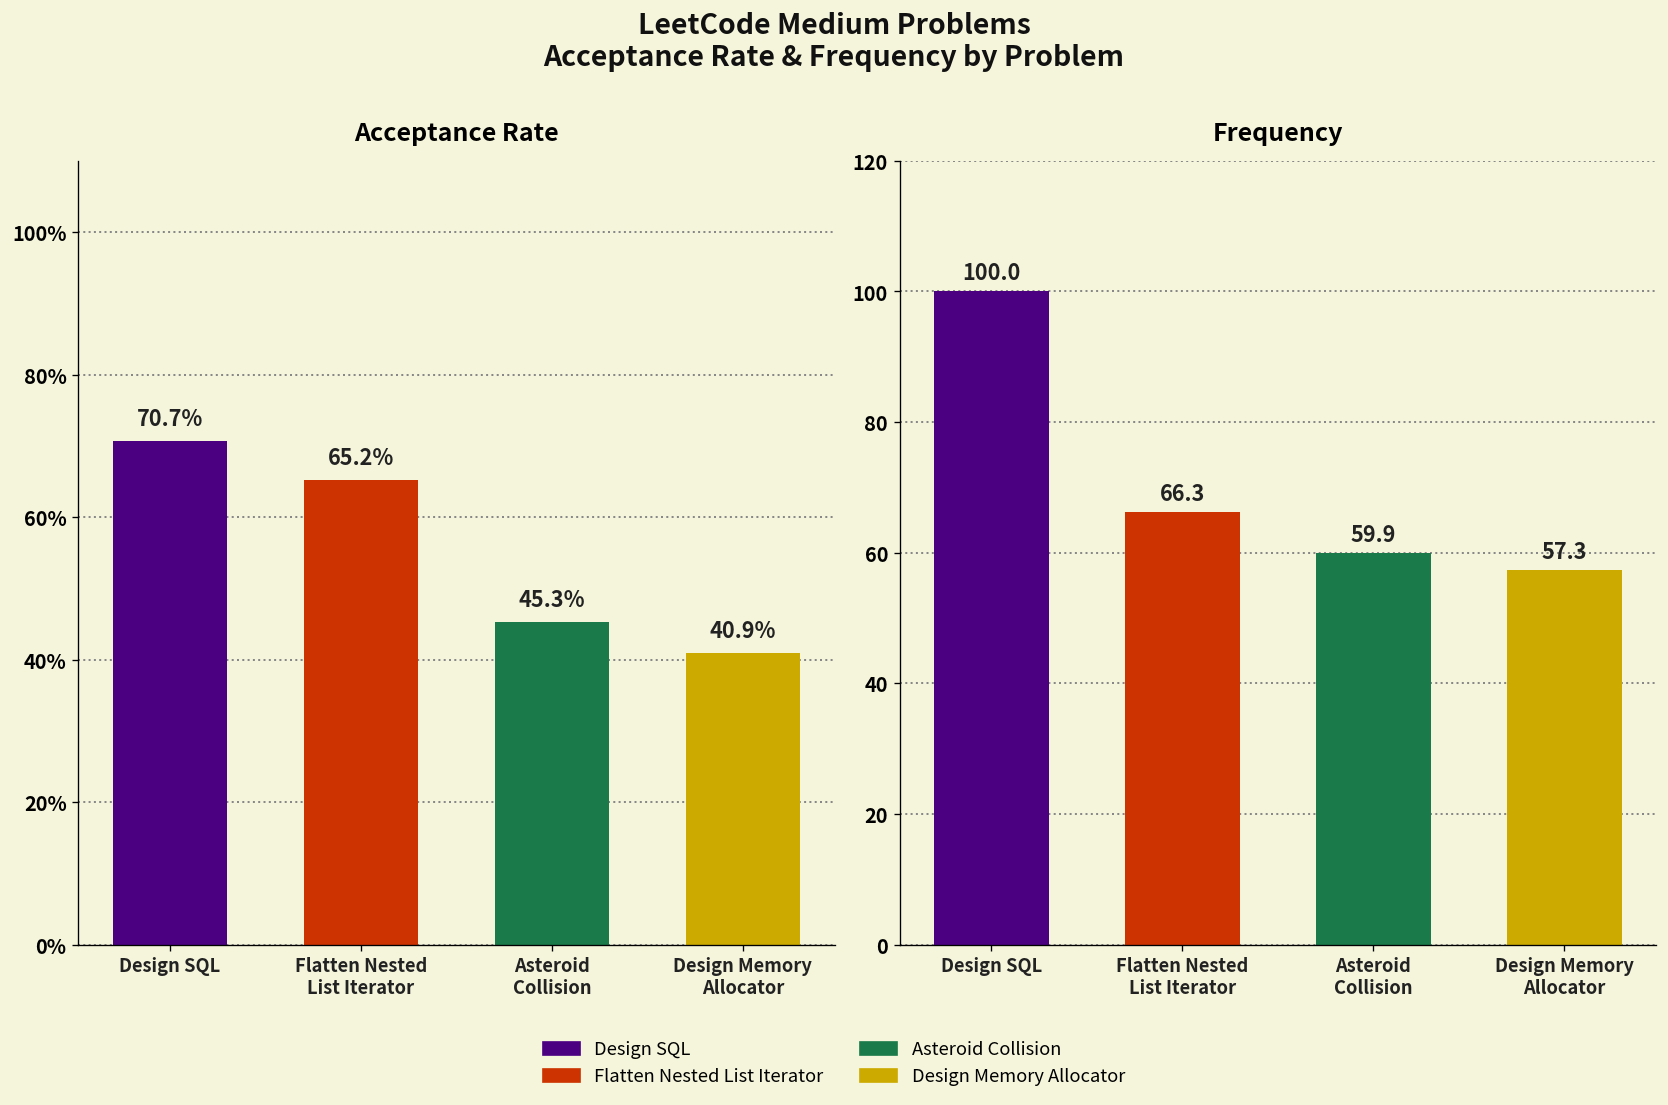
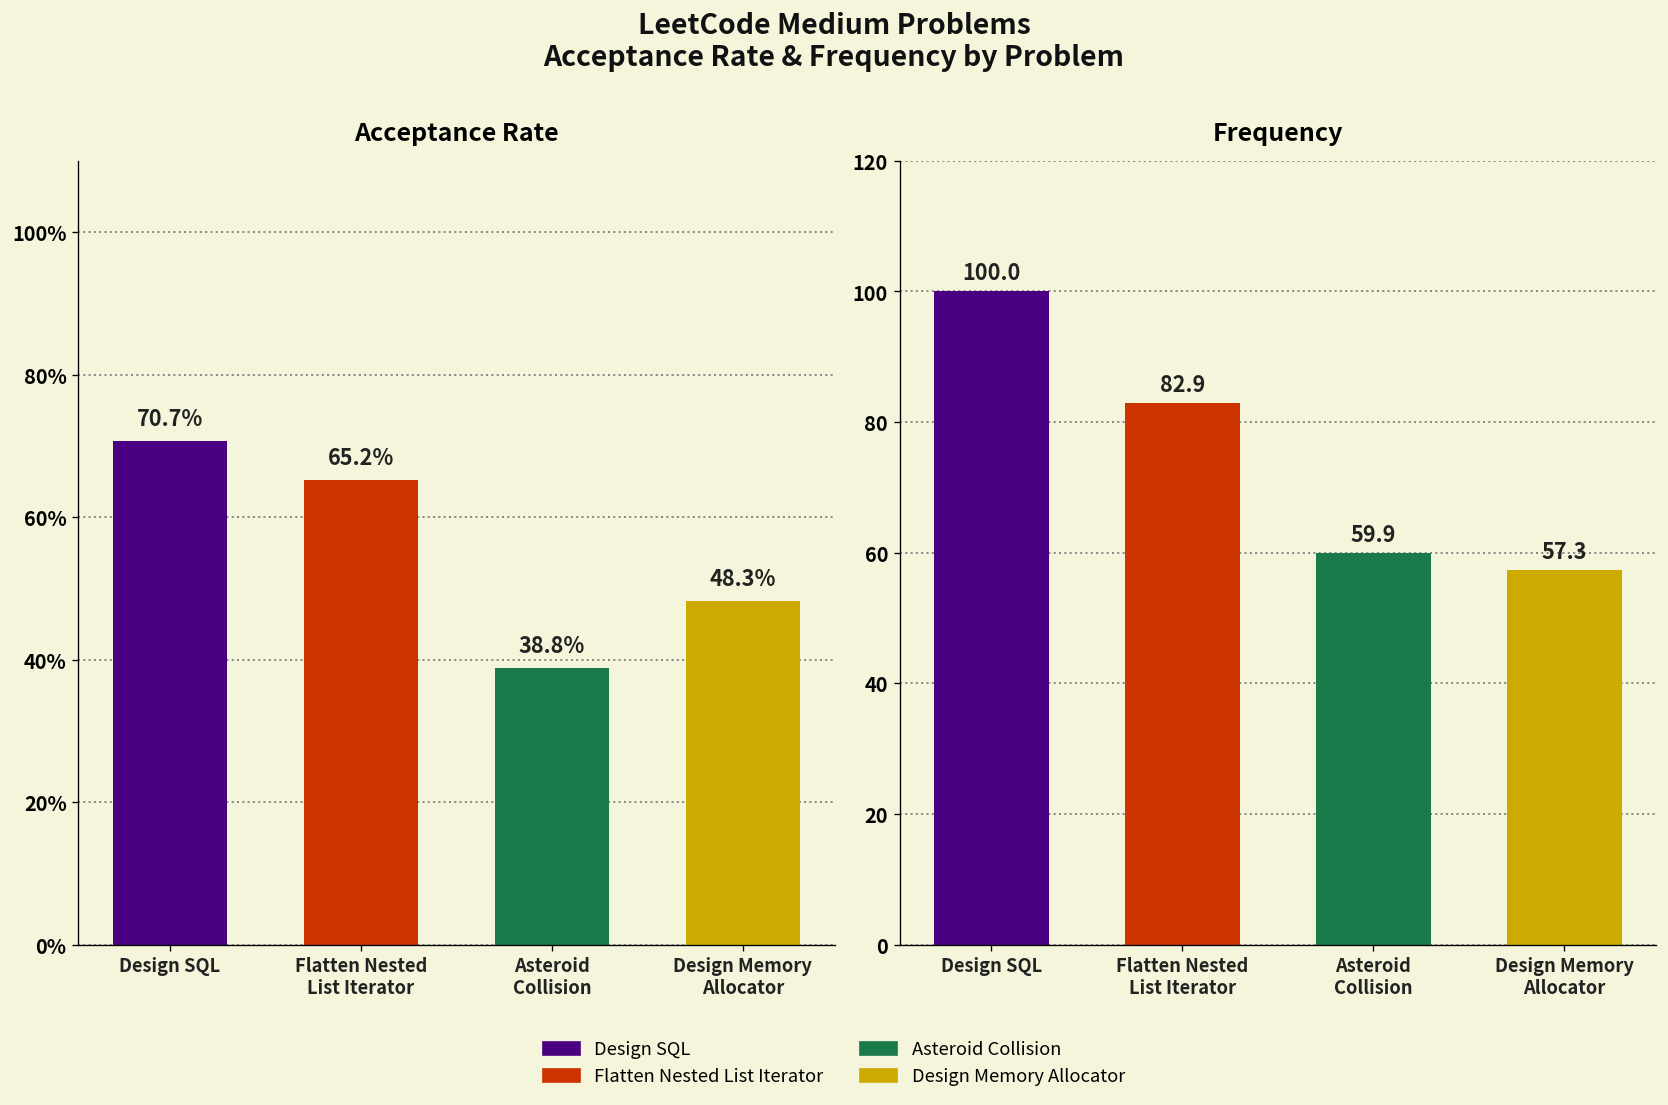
  {
    "Acceptance Rate": {
      "Design SQL": "70.7%",
      "Flatten Nested List Iterator": "65.2%",
-     "Asteroid Collision": "45.3%",
-     "Design Memory Allocator": "40.9%"
+     "Asteroid Collision": "38.8%",
+     "Design Memory Allocator": "48.3%"
    },
    "Frequency": {
      "Design SQL": "100.0",
-     "Flatten Nested List Iterator": "66.3",
+     "Flatten Nested List Iterator": "82.9",
      "Asteroid Collision": "59.9",
      "Design Memory Allocator": "57.3"
    }
  }
